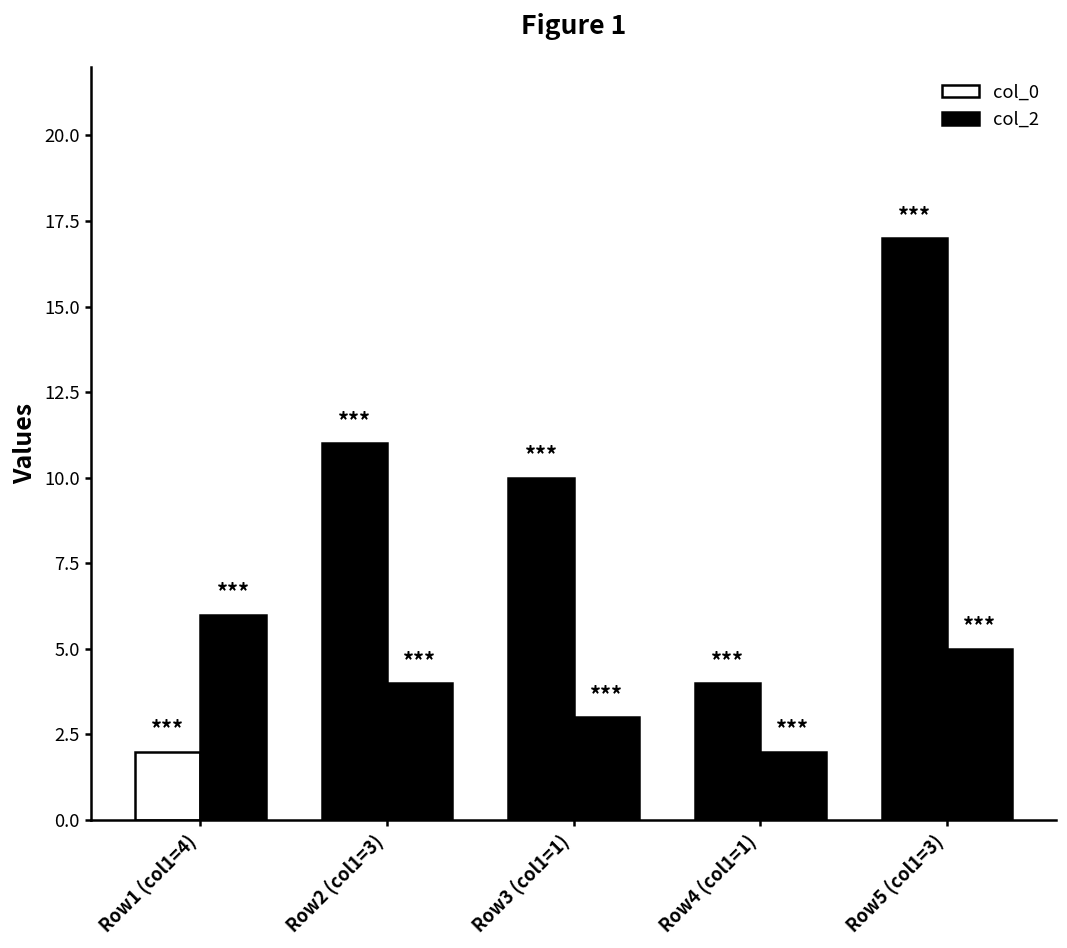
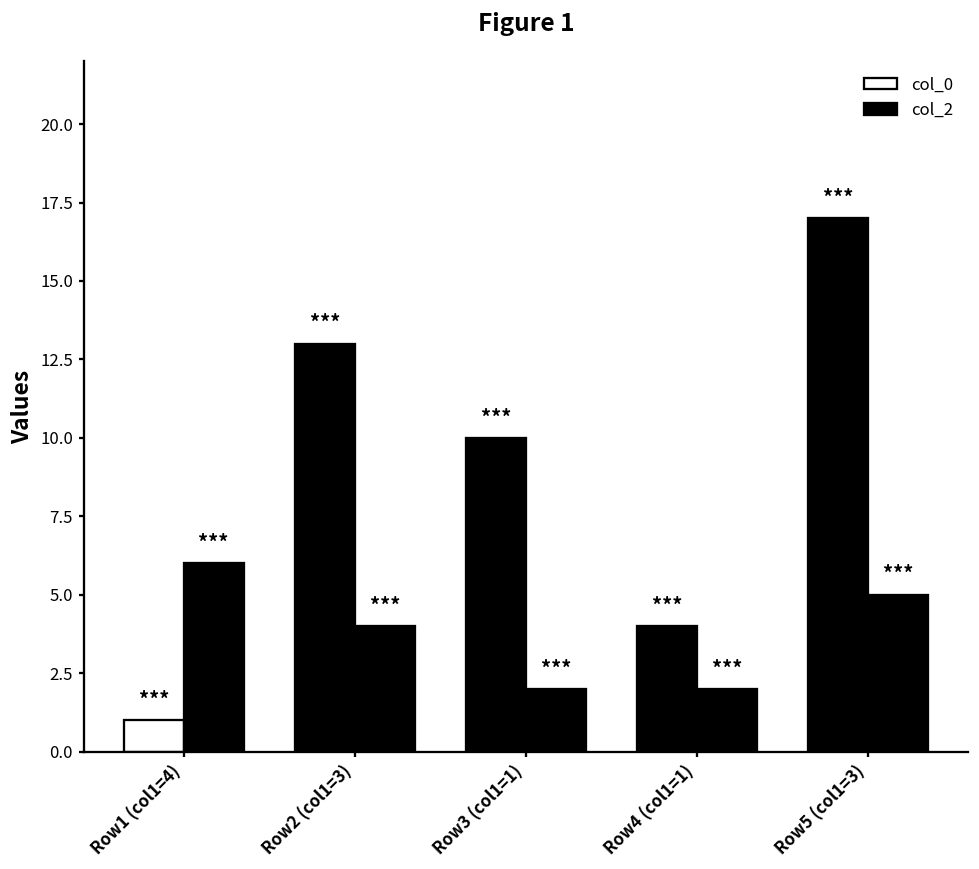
  {
    "col_0": {
-     "Row1 (col1=4)": 2,
-     "Row2 (col1=3)": 11,
+     "Row1 (col1=4)": 1,
+     "Row2 (col1=3)": 13,
      "Row3 (col1=1)": 10,
      "Row4 (col1=1)": 4,
      "Row5 (col1=3)": 17
    },
    "col_2": {
      "Row1 (col1=4)": 6,
      "Row2 (col1=3)": 4,
-     "Row3 (col1=1)": 3,
+     "Row3 (col1=1)": 2,
      "Row4 (col1=1)": 2,
      "Row5 (col1=3)": 5
    }
  }
